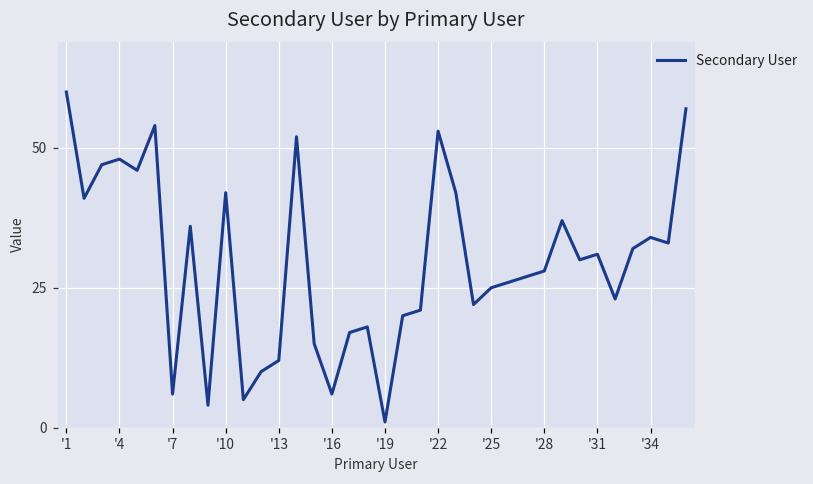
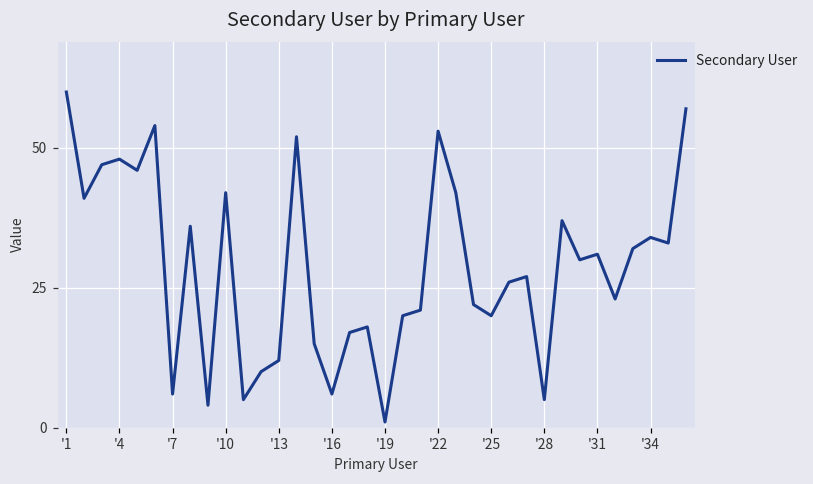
  {
    "'1": 60,
    "'4": 48,
    "'7": 6,
    "'10": 42,
    "'13": 12,
    "'16": 6,
    "'19": 1,
    "'22": 53,
-   "'25": 25,
-   "'28": 28,
+   "'25": 20,
+   "'28": 5,
    "'31": 31,
    "'34": 34
  }
